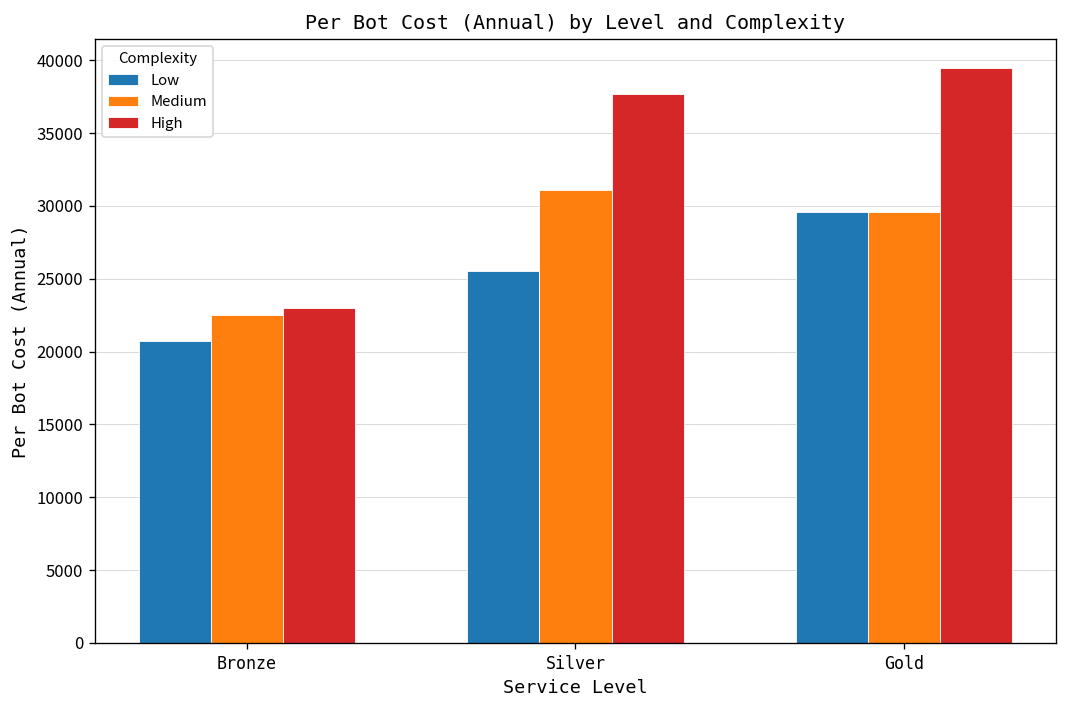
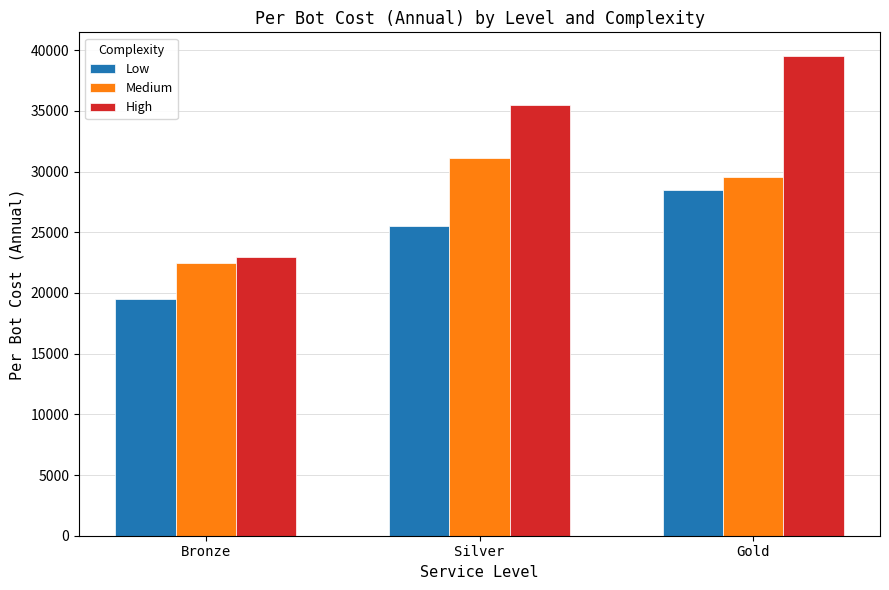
  {
    "Low": {
-     "Bronze": 20700,
+     "Bronze": 19500,
      "Silver": 25500,
-     "Gold": 29600
+     "Gold": 28500
    },
    "Medium": {
      "Bronze": 22500,
      "Silver": 31100,
      "Gold": 29600
    },
    "High": {
      "Bronze": 23000,
-     "Silver": 37700,
+     "Silver": 35500,
      "Gold": 39500
    }
  }
